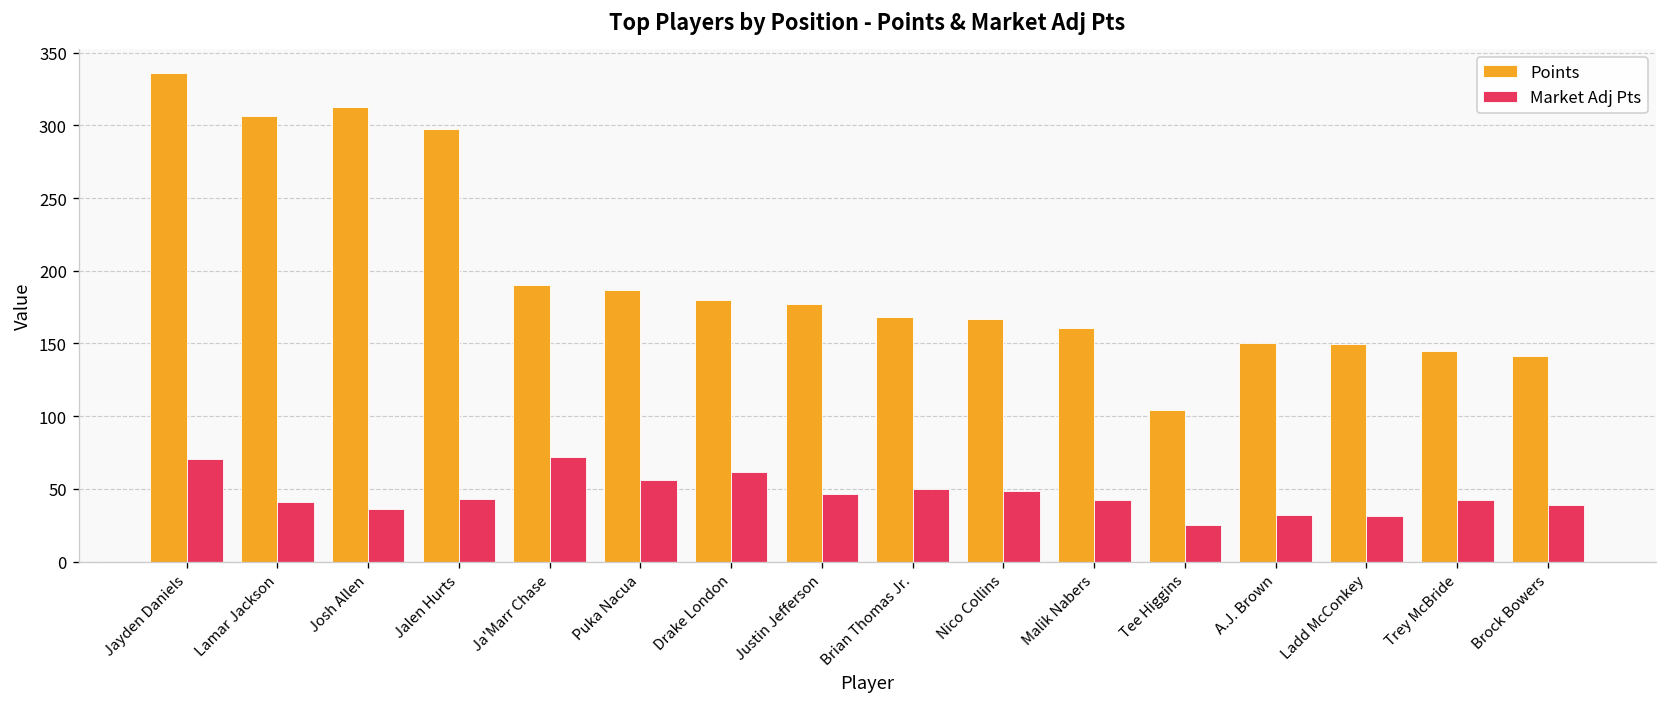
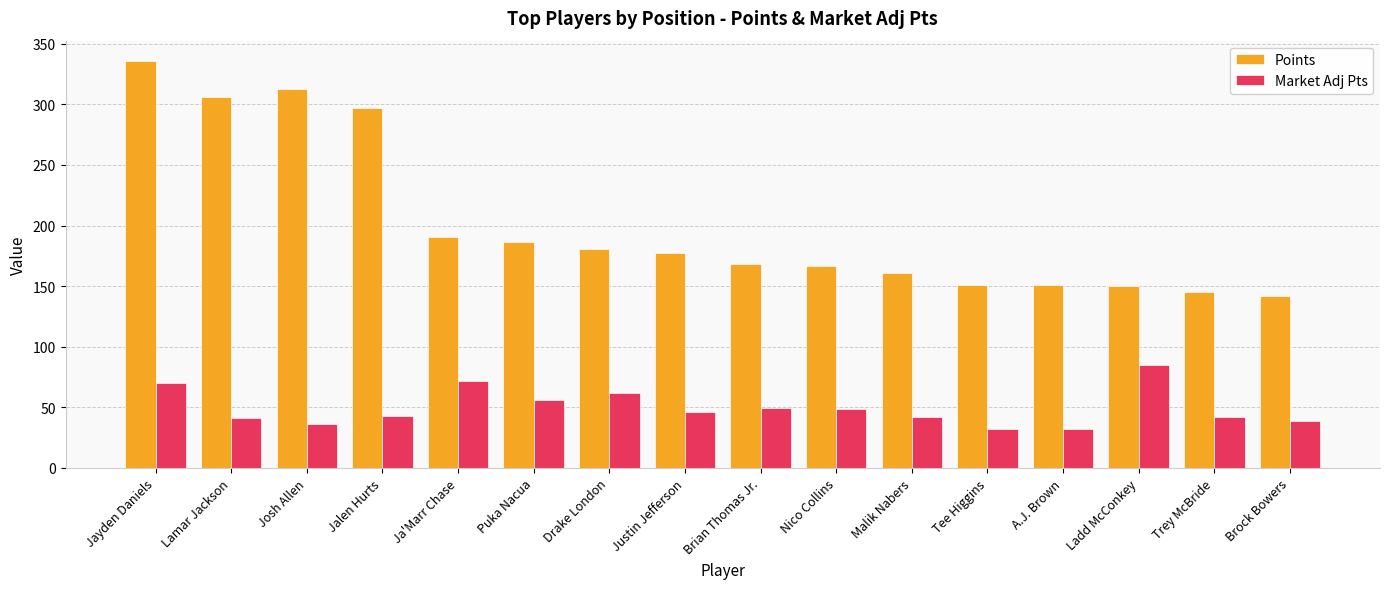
  {
    "Points": {
      "Jayden Daniels": 336,
      "Lamar Jackson": 306,
      "Josh Allen": 313,
      "Jalen Hurts": 297,
      "Ja'Marr Chase": 190,
      "Puka Nacua": 187,
      "Drake London": 180,
      "Justin Jefferson": 177,
      "Brian Thomas Jr.": 168,
      "Nico Collins": 167,
      "Malik Nabers": 161,
-     "Tee Higgins": 104,
+     "Tee Higgins": 151,
      "A.J. Brown": 151,
      "Ladd McConkey": 150,
      "Trey McBride": 145,
      "Brock Bowers": 142
    },
    "Market Adj Pts": {
      "Jayden Daniels": 70,
      "Lamar Jackson": 41,
      "Josh Allen": 36,
      "Jalen Hurts": 43,
      "Ja'Marr Chase": 72,
      "Puka Nacua": 56,
      "Drake London": 62,
      "Justin Jefferson": 46,
      "Brian Thomas Jr.": 50,
      "Nico Collins": 48,
      "Malik Nabers": 42,
-     "Tee Higgins": 25,
+     "Tee Higgins": 32,
      "A.J. Brown": 32,
-     "Ladd McConkey": 31,
+     "Ladd McConkey": 85,
      "Trey McBride": 42,
      "Brock Bowers": 39
    }
  }
